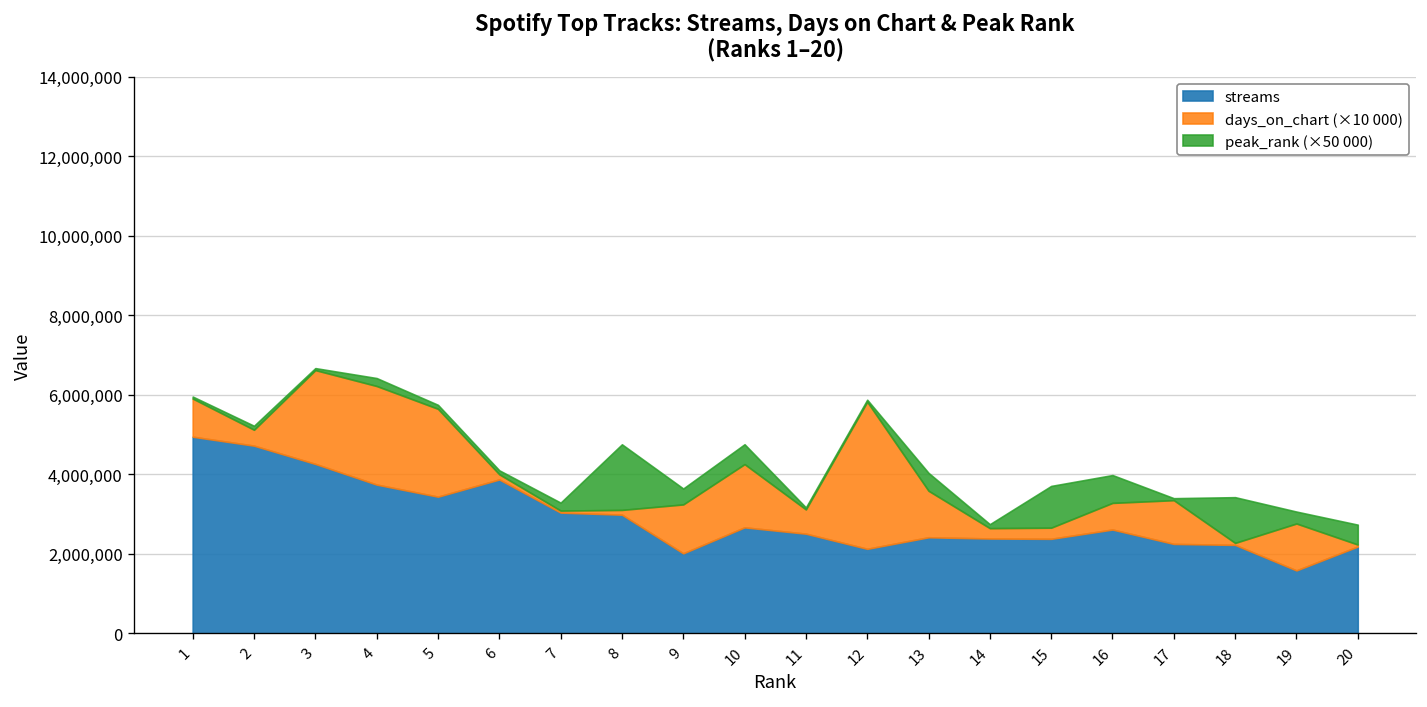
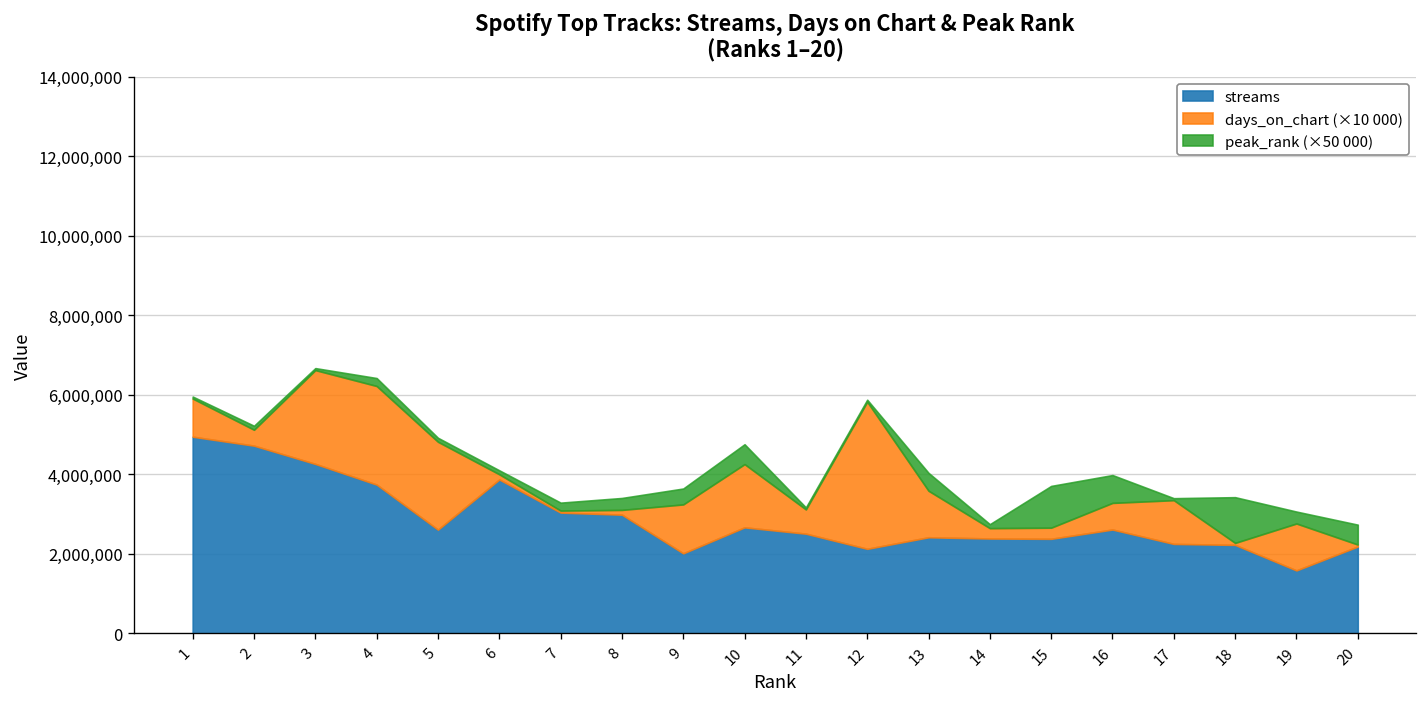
  {
    "streams": {
      "1": "4,900,000",
      "2": "4,700,000",
      "3": "4,300,000",
      "4": "3,700,000",
-     "5": "3,400,000",
+     "5": "2,600,000",
      "6": "3,900,000",
      "8": "3,000,000",
      "9": "2,000,000",
      "10": "2,700,000",
      "11": "2,500,000",
      "12": "2,100,000",
      "13": "2,400,000",
      "14": "2,400,000",
      "15": "2,400,000",
      "16": "2,600,000",
      "17": "2,200,000",
      "19": "1,600,000"
    },
    "days_on_chart (×10 000)": {
      "2": "400,000",
      "4": "2,500,000",
      "5": "2,200,000",
      "6": "100,000",
      "8": "100,000",
      "9": "1,200,000",
      "10": "1,600,000",
      "13": "1,200,000",
      "14": "300,000",
      "15": "300,000",
      "16": "700,000",
      "19": "1,200,000"
    },
    "peak_rank (×50 000)": {
      "2": "100,000",
      "4": "200,000",
      "5": "100,000",
      "6": "100,000",
      "7": "200,000",
-     "8": "1,700,000",
+     "8": "300,000",
      "9": "400,000",
      "10": "500,000",
      "13": "500,000",
      "14": "100,000",
      "15": "1,100,000",
      "16": "700,000",
      "18": "1,200,000",
      "19": "300,000",
      "20": "500,000"
    }
  }
